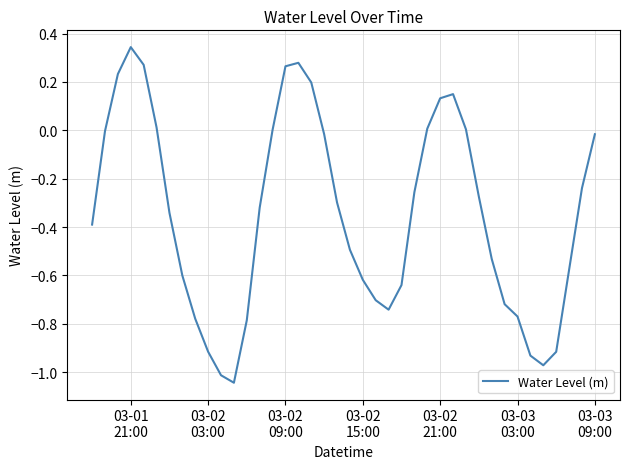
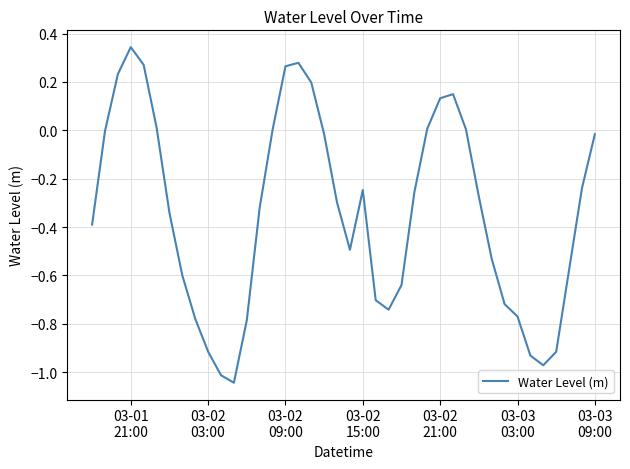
  {
    "03-01 21:00": 0.34,
    "03-02 03:00": -0.92,
    "03-02 09:00": 0.26,
-   "03-02 15:00": -0.62,
+   "03-02 15:00": -0.25,
    "03-02 21:00": 0.13,
    "03-03 03:00": -0.77,
    "03-03 09:00": -0.02
  }
